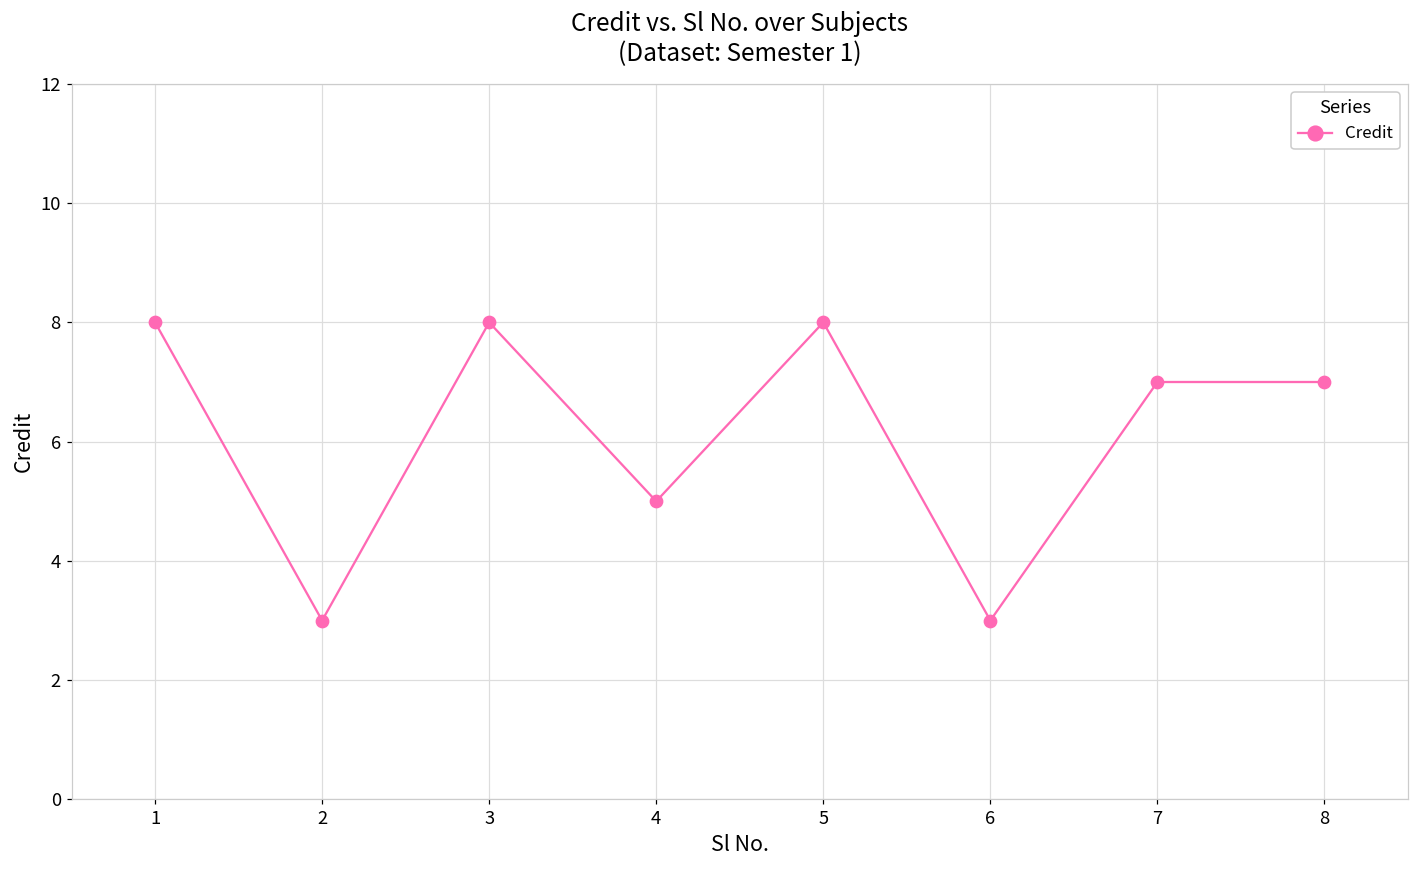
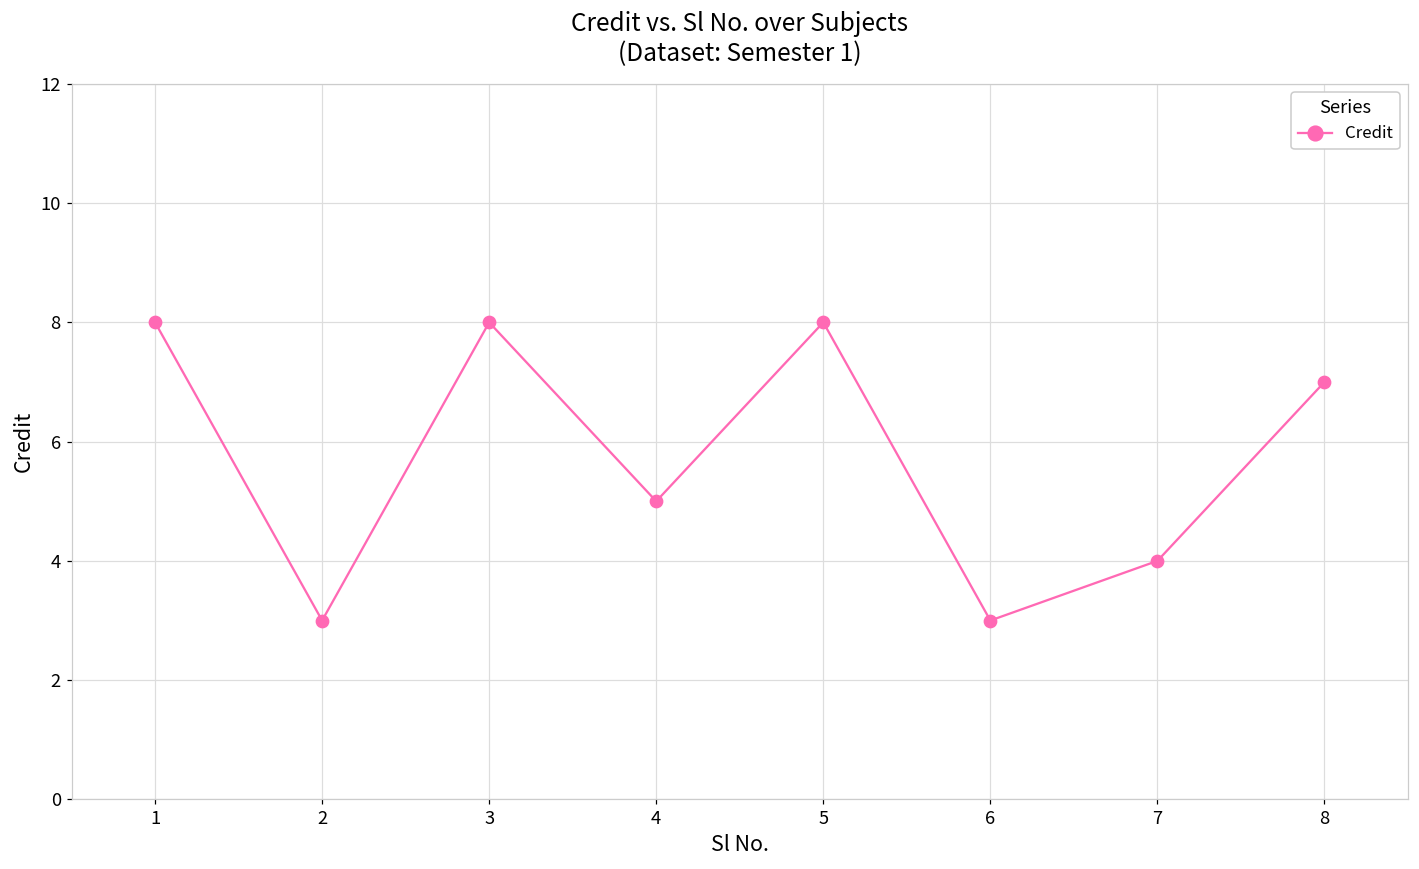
  {
    "1": 8,
    "2": 3,
    "3": 8,
    "4": 5,
    "5": 8,
    "6": 3,
-   "7": 7,
+   "7": 4,
    "8": 7
  }
